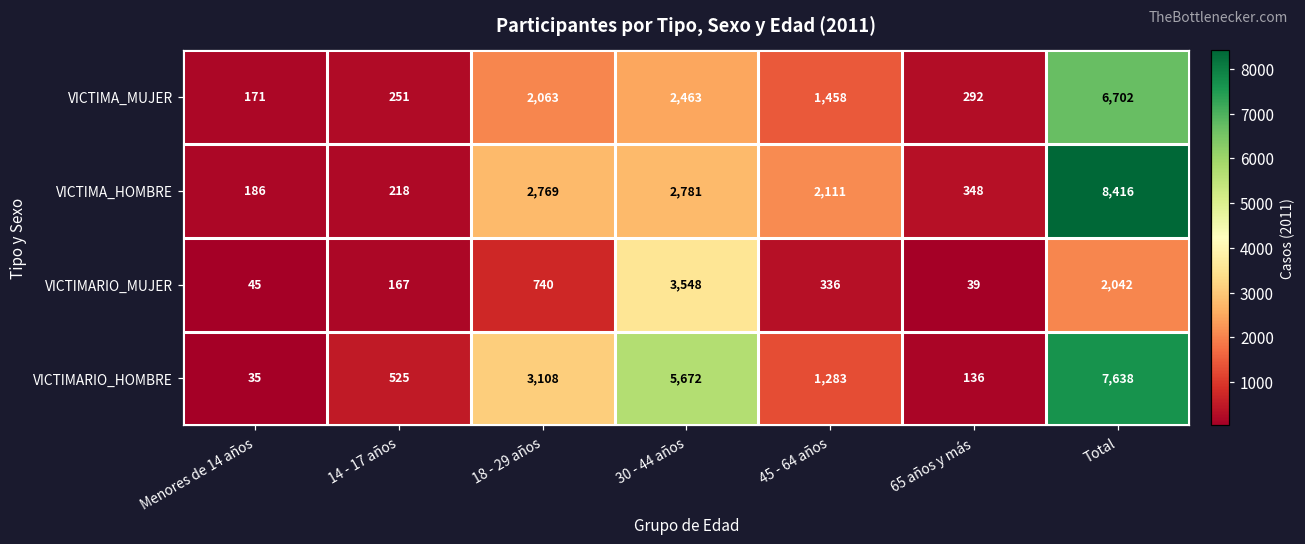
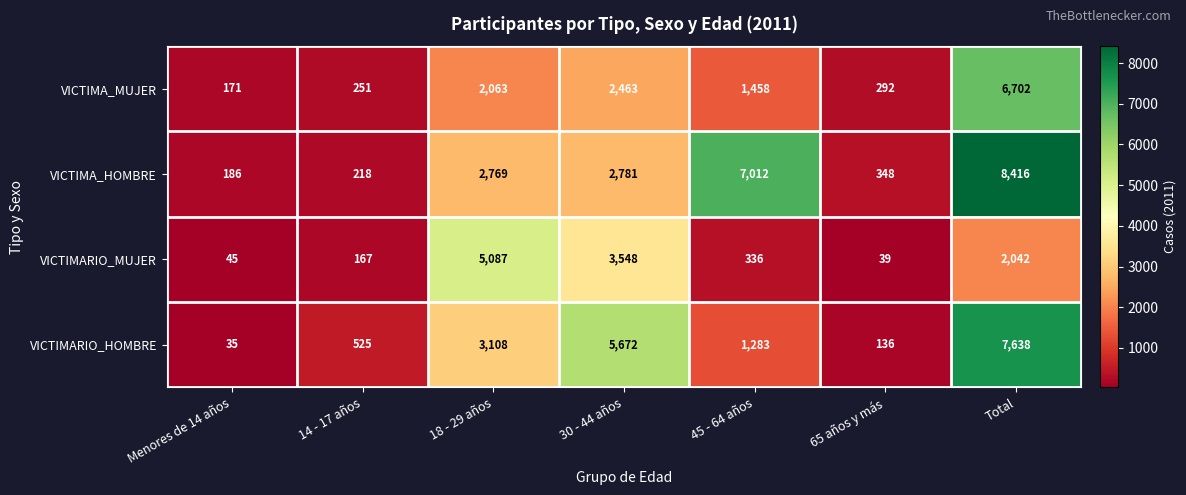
  {
    "VICTIMA_MUJER": {
      "Menores de 14 años": "171",
      "14 - 17 años": "251",
      "18 - 29 años": "2,063",
      "30 - 44 años": "2,463",
      "45 - 64 años": "1,458",
      "65 años y más": "292",
      "Total": "6,702"
    },
    "VICTIMA_HOMBRE": {
      "Menores de 14 años": "186",
      "14 - 17 años": "218",
      "18 - 29 años": "2,769",
      "30 - 44 años": "2,781",
-     "45 - 64 años": "2,111",
+     "45 - 64 años": "7,012",
      "65 años y más": "348",
      "Total": "8,416"
    },
    "VICTIMARIO_MUJER": {
      "Menores de 14 años": "45",
      "14 - 17 años": "167",
-     "18 - 29 años": "740",
+     "18 - 29 años": "5,087",
      "30 - 44 años": "3,548",
      "45 - 64 años": "336",
      "65 años y más": "39",
      "Total": "2,042"
    },
    "VICTIMARIO_HOMBRE": {
      "Menores de 14 años": "35",
      "14 - 17 años": "525",
      "18 - 29 años": "3,108",
      "30 - 44 años": "5,672",
      "45 - 64 años": "1,283",
      "65 años y más": "136",
      "Total": "7,638"
    }
  }
